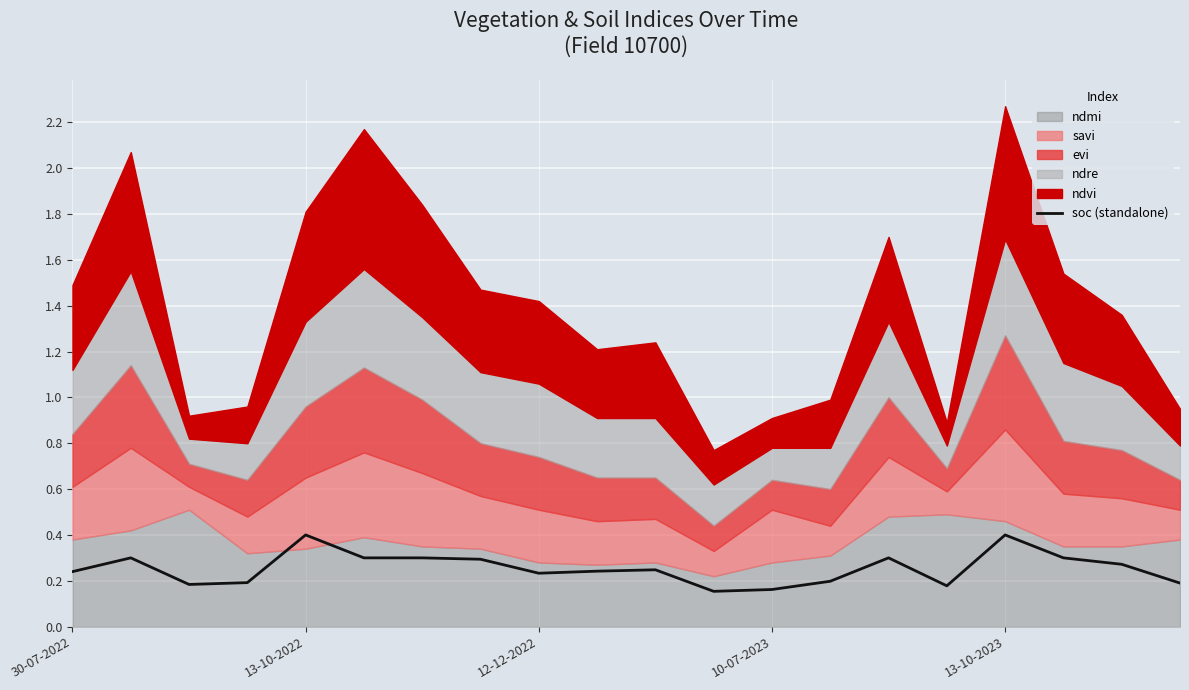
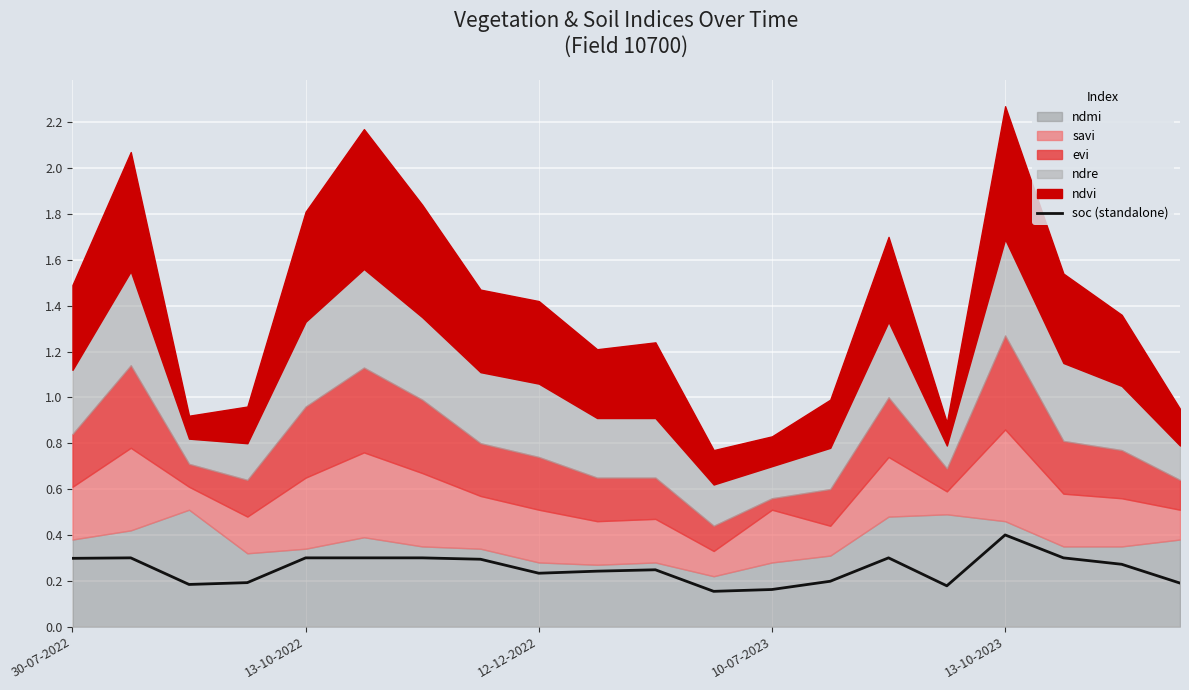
  {
    "soc (standalone)": {
-     "30-07-2022": 0.24,
-     "13-10-2022": 0.4,
+     "30-07-2022": 0.30,
+     "13-10-2022": 0.3,
      "12-12-2022": 0.23,
      "10-07-2023": 0.16,
      "13-10-2023": 0.40
    },
    "savi": {
      "30-07-2022": 0.23,
      "13-10-2022": 0.31,
      "12-12-2022": 0.23,
      "10-07-2023": 0.23,
      "13-10-2023": 0.40
    },
    "evi": {
      "30-07-2022": 0.23,
      "13-10-2022": 0.31,
      "12-12-2022": 0.23,
-     "10-07-2023": 0.13,
+     "10-07-2023": 0.05,
      "13-10-2023": 0.41
    },
    "ndvi": {
      "30-07-2022": 0.37,
      "13-10-2022": 0.48,
      "12-12-2022": 0.36,
      "10-07-2023": 0.13,
      "13-10-2023": 0.58
    }
  }
